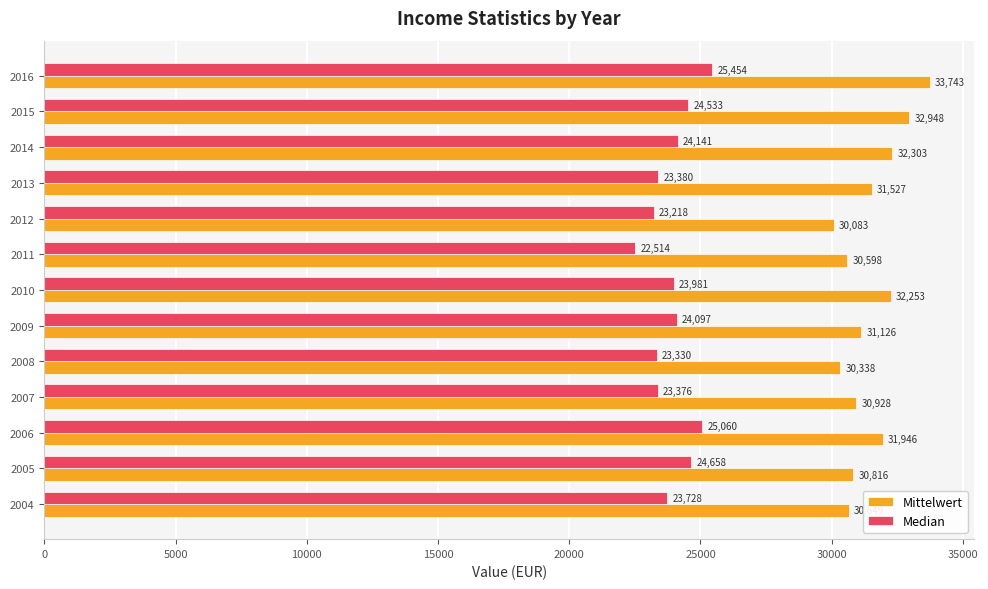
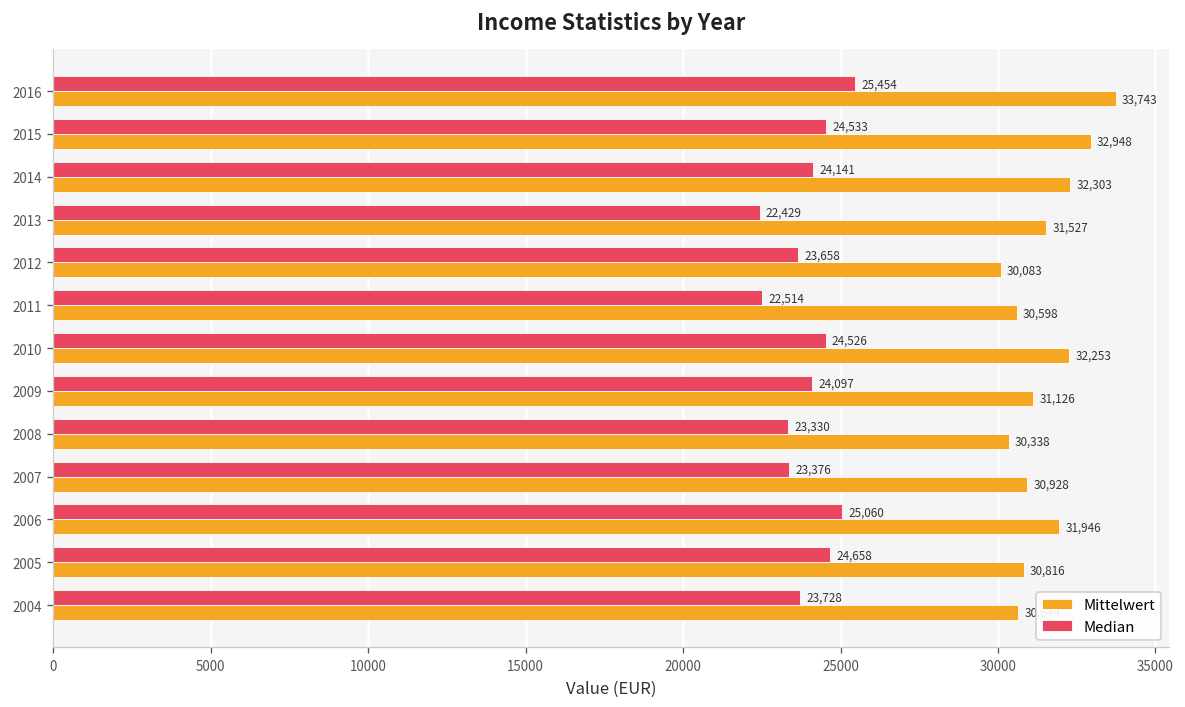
  {
    "Mittelwert": {
      "2016": "33,743",
      "2015": "32,948",
      "2014": "32,303",
      "2013": "31,527",
      "2012": "30,083",
      "2011": "30,598",
      "2010": "32,253",
      "2009": "31,126",
      "2008": "30,338",
      "2007": "30,928",
      "2006": "31,946",
      "2005": "30,816"
    },
    "Median": {
      "2016": "25,454",
      "2015": "24,533",
      "2014": "24,141",
-     "2013": "23,380",
-     "2012": "23,218",
+     "2013": "22,429",
+     "2012": "23,658",
      "2011": "22,514",
-     "2010": "23,981",
+     "2010": "24,526",
      "2009": "24,097",
      "2008": "23,330",
      "2007": "23,376",
      "2006": "25,060",
      "2005": "24,658",
      "2004": "23,728"
    }
  }
